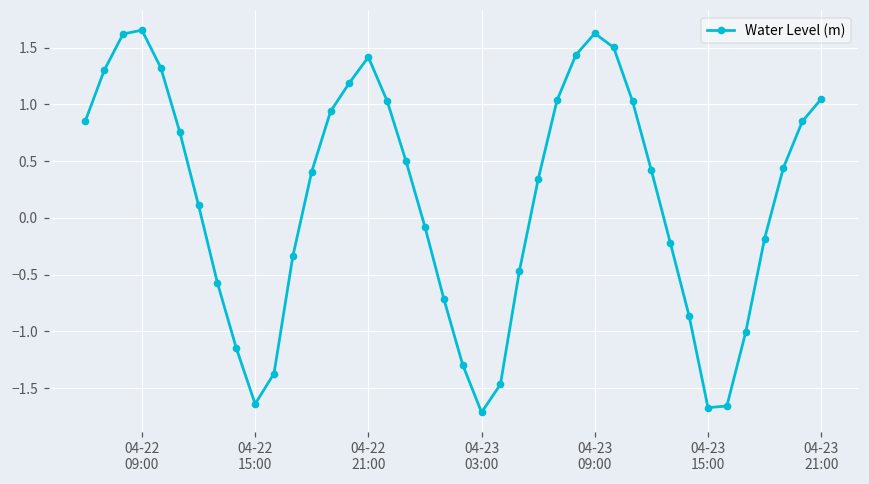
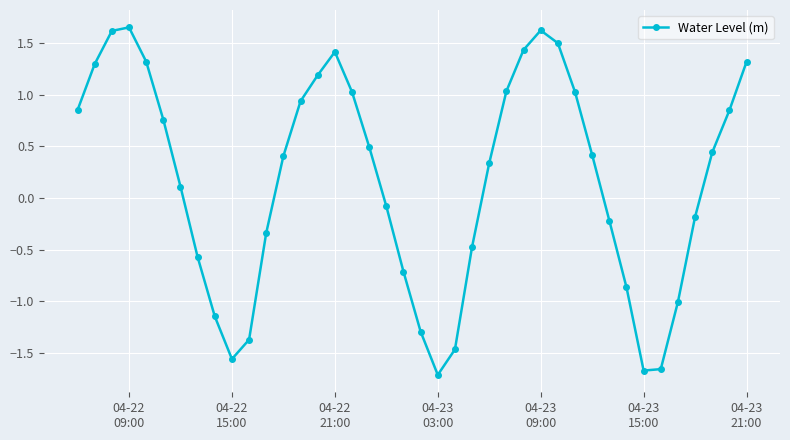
  {
    "04-22 09:00": 1.65,
-   "04-22 15:00": -1.64,
+   "04-22 15:00": -1.56,
    "04-22 21:00": 1.42,
    "04-23 03:00": -1.71,
    "04-23 09:00": 1.62,
    "04-23 15:00": -1.67,
-   "04-23 21:00": 1.05
+   "04-23 21:00": 1.32
  }
